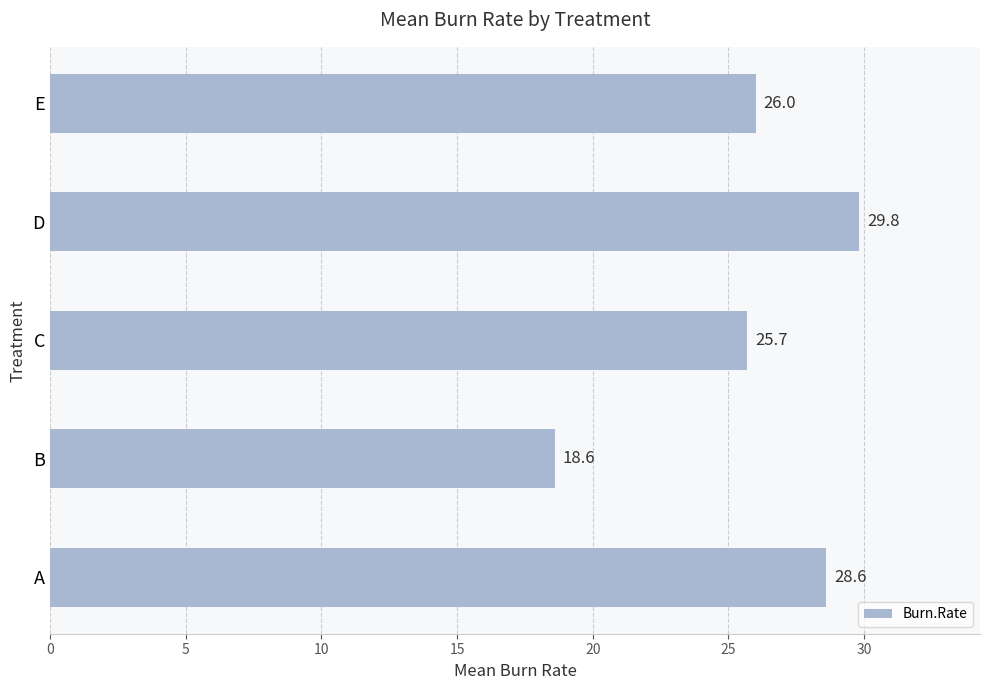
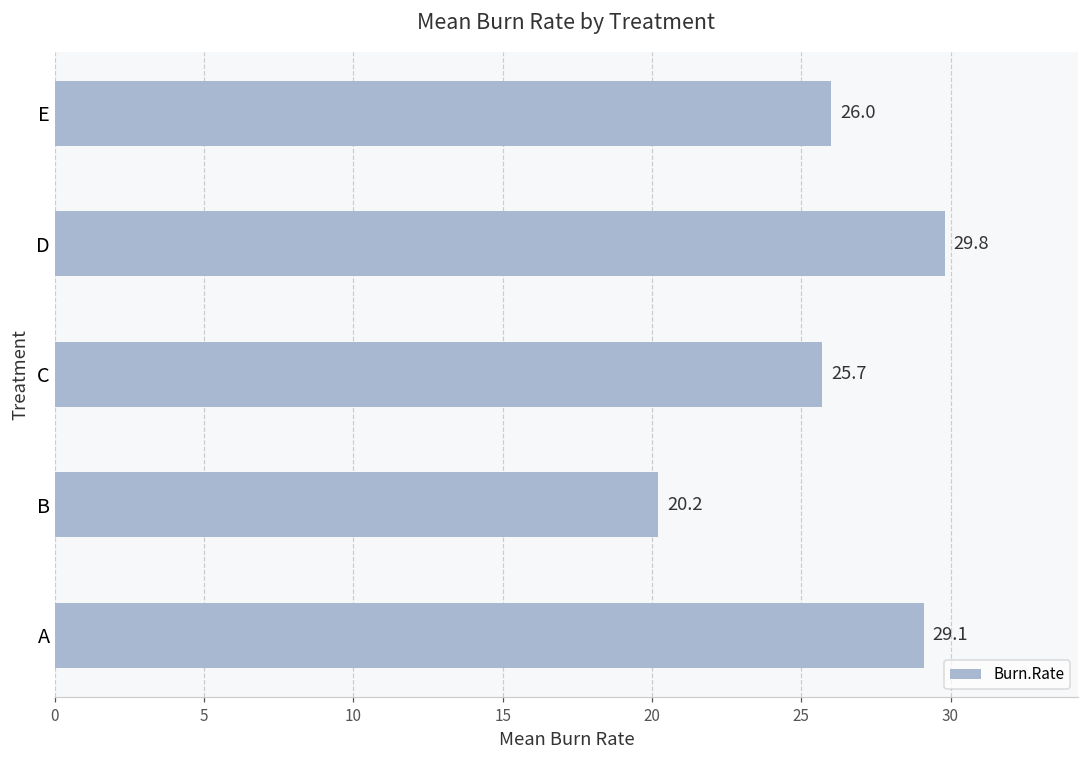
  {
    "E": 26.0,
    "D": 29.8,
    "C": 25.7,
-   "B": 18.6,
-   "A": 28.6
+   "B": 20.2,
+   "A": 29.1
  }
